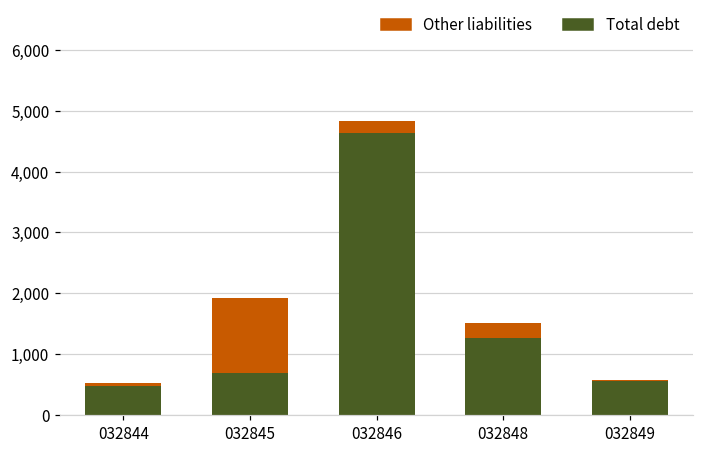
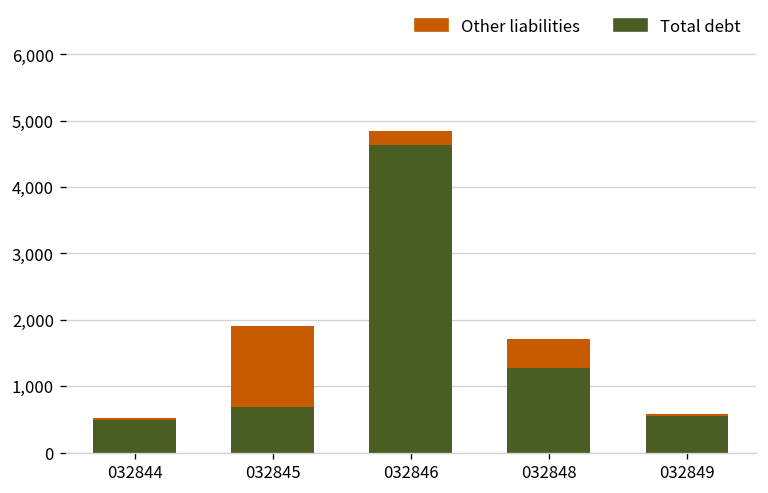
  {
    "Total debt": {
      "032844": "500",
      "032845": "700",
      "032846": "4,600",
      "032848": "1,300",
      "032849": "600"
    },
    "Other liabilities": {
      "032845": "1,200",
      "032846": "200",
-     "032848": "200"
+     "032848": "400"
    }
  }
